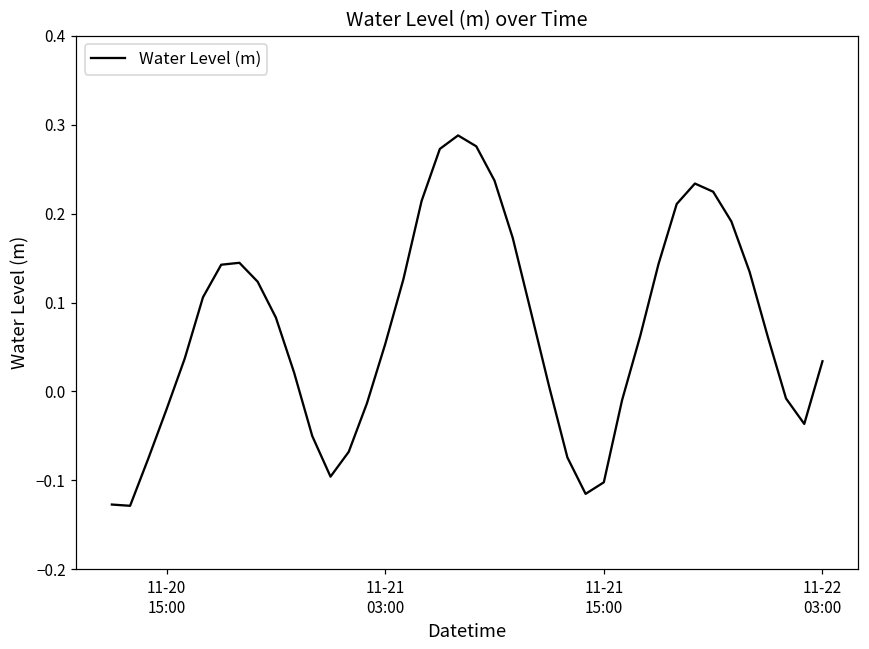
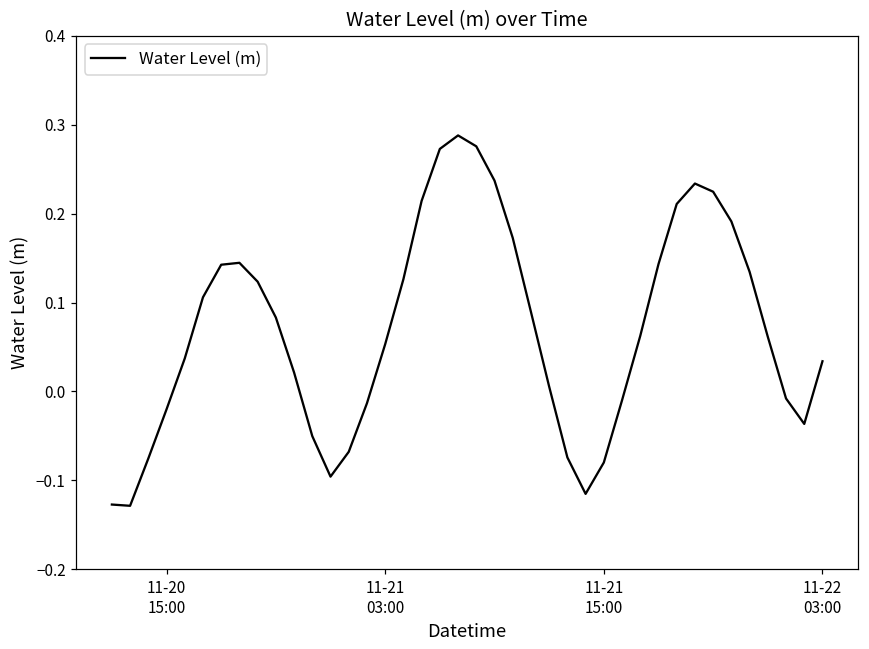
  {
    "11-20 15:00": -0.02,
    "11-21 03:00": 0.05,
-   "11-21 15:00": -0.10,
+   "11-21 15:00": -0.08,
    "11-22 03:00": 0.03
  }
